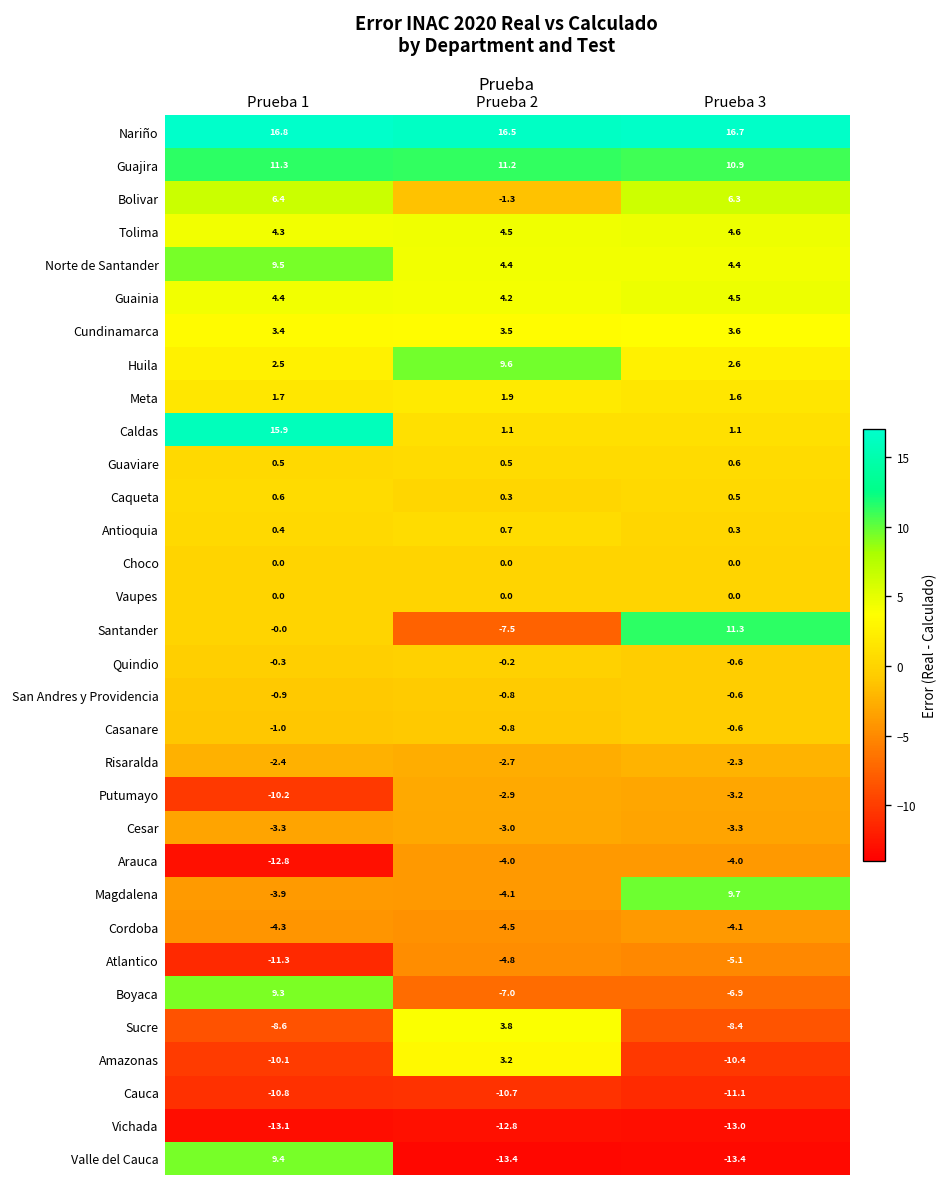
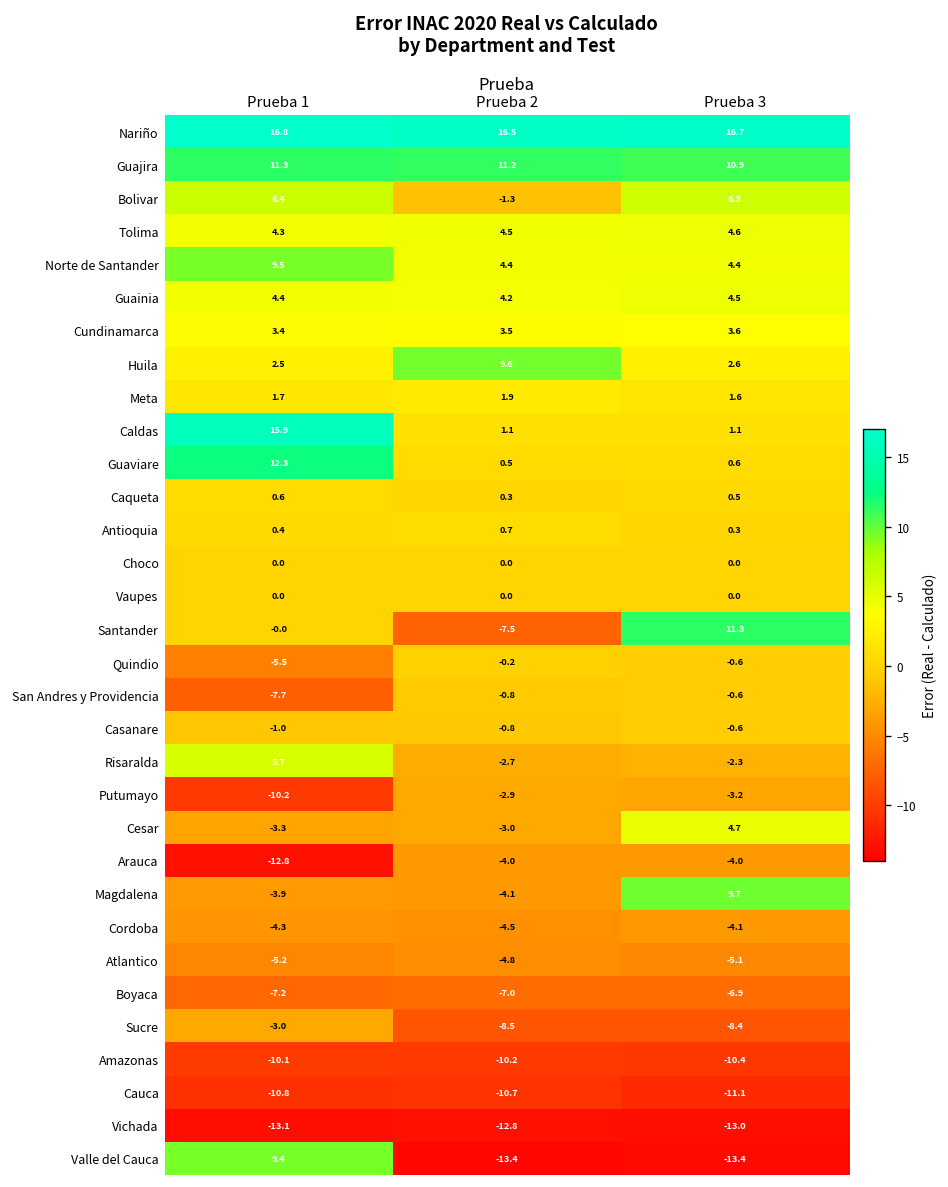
  {
    "Nariño": {
      "Prueba 1": 16.8,
      "Prueba 2": 16.5,
      "Prueba 3": 16.7
    },
    "Guajira": {
      "Prueba 1": 11.3,
      "Prueba 2": 11.2,
      "Prueba 3": 10.9
    },
    "Bolivar": {
      "Prueba 1": 6.4,
      "Prueba 2": -1.3,
      "Prueba 3": 6.3
    },
    "Tolima": {
      "Prueba 1": 4.3,
      "Prueba 2": 4.5,
      "Prueba 3": 4.6
    },
    "Norte de Santander": {
      "Prueba 1": 9.5,
      "Prueba 2": 4.4,
      "Prueba 3": 4.4
    },
    "Guainia": {
      "Prueba 1": 4.4,
      "Prueba 2": 4.2,
      "Prueba 3": 4.5
    },
    "Cundinamarca": {
      "Prueba 1": 3.4,
      "Prueba 2": 3.5,
      "Prueba 3": 3.6
    },
    "Huila": {
      "Prueba 1": 2.5,
      "Prueba 2": 9.6,
      "Prueba 3": 2.6
    },
    "Meta": {
      "Prueba 1": 1.7,
      "Prueba 2": 1.9,
      "Prueba 3": 1.6
    },
    "Caldas": {
      "Prueba 1": 15.9,
      "Prueba 2": 1.1,
      "Prueba 3": 1.1
    },
    "Guaviare": {
-     "Prueba 1": 0.5,
+     "Prueba 1": 12.3,
      "Prueba 2": 0.5,
      "Prueba 3": 0.6
    },
    "Caqueta": {
      "Prueba 1": 0.6,
      "Prueba 2": 0.3,
      "Prueba 3": 0.5
    },
    "Antioquia": {
      "Prueba 1": 0.4,
      "Prueba 2": 0.7,
      "Prueba 3": 0.3
    },
    "Choco": {
      "Prueba 1": 0.0,
      "Prueba 2": 0.0,
      "Prueba 3": 0.0
    },
    "Vaupes": {
      "Prueba 1": 0.0,
      "Prueba 2": 0.0,
      "Prueba 3": 0.0
    },
    "Santander": {
      "Prueba 1": -0.0,
      "Prueba 2": -7.5,
      "Prueba 3": 11.3
    },
    "Quindio": {
-     "Prueba 1": -0.3,
+     "Prueba 1": -5.5,
      "Prueba 2": -0.2,
      "Prueba 3": -0.6
    },
    "San Andres y Providencia": {
-     "Prueba 1": -0.9,
+     "Prueba 1": -7.7,
      "Prueba 2": -0.8,
      "Prueba 3": -0.6
    },
    "Casanare": {
      "Prueba 1": -1.0,
      "Prueba 2": -0.8,
      "Prueba 3": -0.6
    },
    "Risaralda": {
-     "Prueba 1": -2.4,
+     "Prueba 1": 5.7,
      "Prueba 2": -2.7,
      "Prueba 3": -2.3
    },
    "Putumayo": {
      "Prueba 1": -10.2,
      "Prueba 2": -2.9,
      "Prueba 3": -3.2
    },
    "Cesar": {
      "Prueba 1": -3.3,
      "Prueba 2": -3.0,
-     "Prueba 3": -3.3
+     "Prueba 3": 4.7
    },
    "Arauca": {
      "Prueba 1": -12.8,
      "Prueba 2": -4.0,
      "Prueba 3": -4.0
    },
    "Magdalena": {
      "Prueba 1": -3.9,
      "Prueba 2": -4.1,
      "Prueba 3": 9.7
    },
    "Cordoba": {
      "Prueba 1": -4.3,
      "Prueba 2": -4.5,
      "Prueba 3": -4.1
    },
    "Atlantico": {
-     "Prueba 1": -11.3,
+     "Prueba 1": -5.2,
      "Prueba 2": -4.8,
      "Prueba 3": -5.1
    },
    "Boyaca": {
-     "Prueba 1": 9.3,
+     "Prueba 1": -7.2,
      "Prueba 2": -7.0,
      "Prueba 3": -6.9
    },
    "Sucre": {
-     "Prueba 1": -8.6,
-     "Prueba 2": 3.8,
+     "Prueba 1": -3.0,
+     "Prueba 2": -8.5,
      "Prueba 3": -8.4
    },
    "Amazonas": {
      "Prueba 1": -10.1,
-     "Prueba 2": 3.2,
+     "Prueba 2": -10.2,
      "Prueba 3": -10.4
    },
    "Cauca": {
      "Prueba 1": -10.8,
      "Prueba 2": -10.7,
      "Prueba 3": -11.1
    },
    "Vichada": {
      "Prueba 1": -13.1,
      "Prueba 2": -12.8,
      "Prueba 3": -13.0
    },
    "Valle del Cauca": {
      "Prueba 1": 9.4,
      "Prueba 2": -13.4,
      "Prueba 3": -13.4
    }
  }
